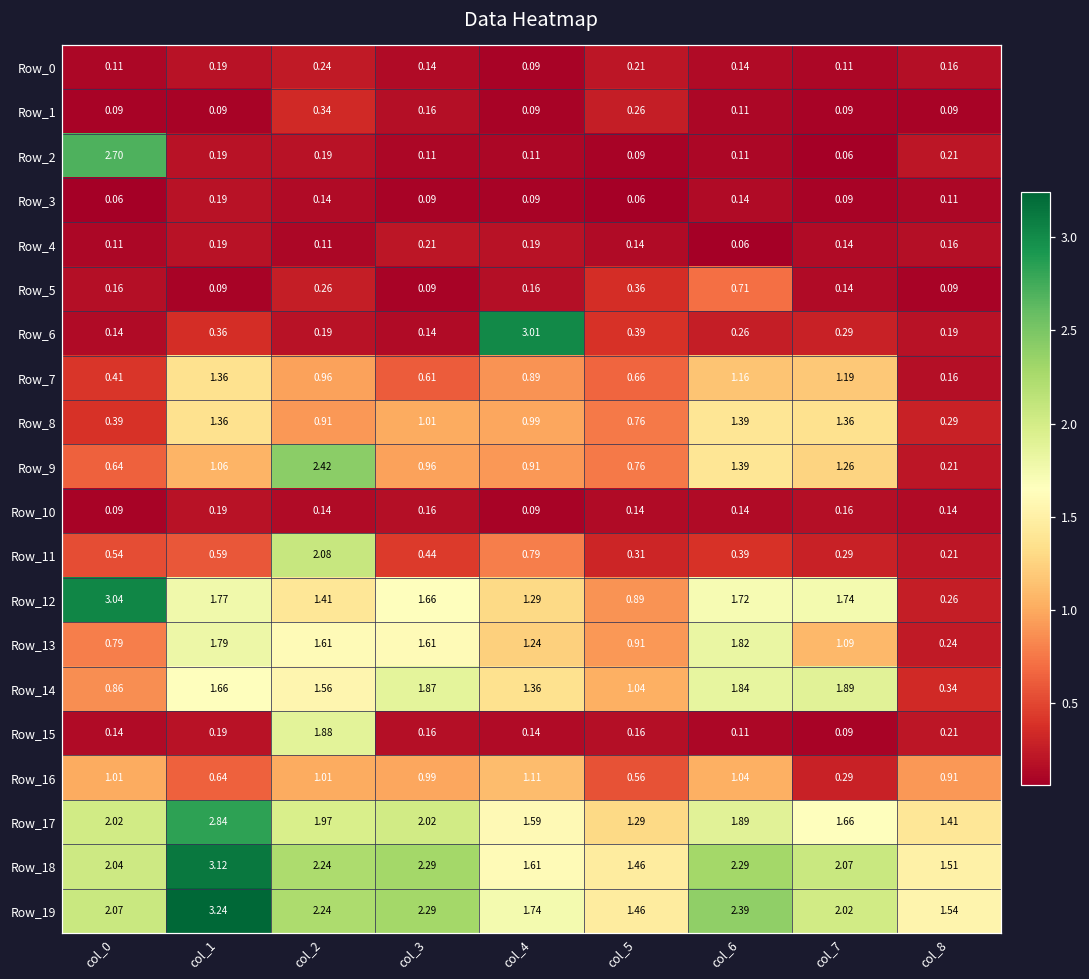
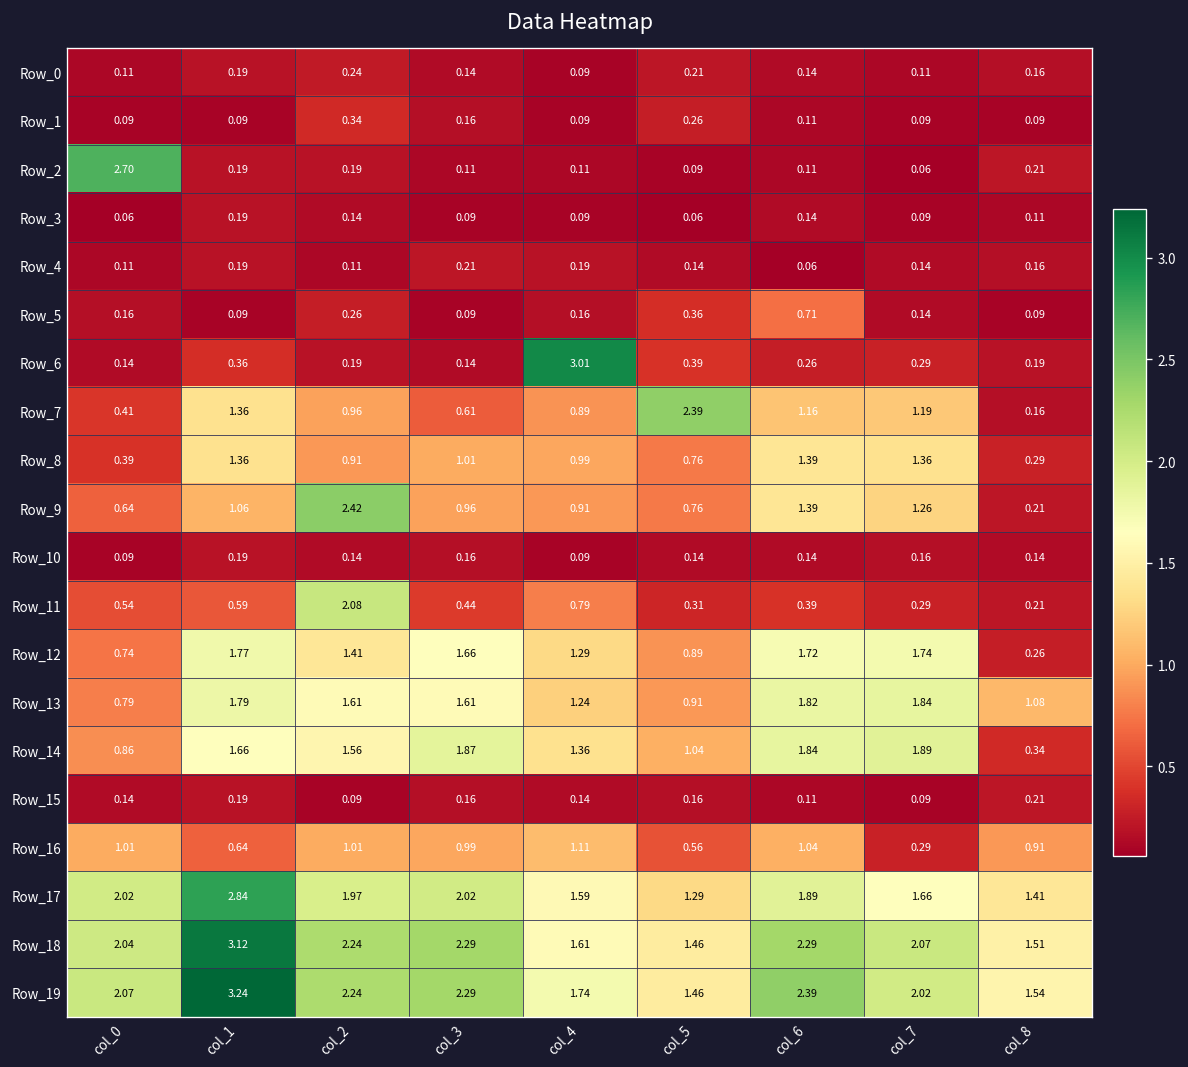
  {
    "Row_0": {
      "col_0": 0.11,
      "col_1": 0.19,
      "col_2": 0.24,
      "col_3": 0.14,
      "col_4": 0.09,
      "col_5": 0.21,
      "col_6": 0.14,
      "col_7": 0.11,
      "col_8": 0.16
    },
    "Row_1": {
      "col_0": 0.09,
      "col_1": 0.09,
      "col_2": 0.34,
      "col_3": 0.16,
      "col_4": 0.09,
      "col_5": 0.26,
      "col_6": 0.11,
      "col_7": 0.09,
      "col_8": 0.09
    },
    "Row_2": {
      "col_0": 2.70,
      "col_1": 0.19,
      "col_2": 0.19,
      "col_3": 0.11,
      "col_4": 0.11,
      "col_5": 0.09,
      "col_6": 0.11,
      "col_7": 0.06,
      "col_8": 0.21
    },
    "Row_3": {
      "col_0": 0.06,
      "col_1": 0.19,
      "col_2": 0.14,
      "col_3": 0.09,
      "col_4": 0.09,
      "col_5": 0.06,
      "col_6": 0.14,
      "col_7": 0.09,
      "col_8": 0.11
    },
    "Row_4": {
      "col_0": 0.11,
      "col_1": 0.19,
      "col_2": 0.11,
      "col_3": 0.21,
      "col_4": 0.19,
      "col_5": 0.14,
      "col_6": 0.06,
      "col_7": 0.14,
      "col_8": 0.16
    },
    "Row_5": {
      "col_0": 0.16,
      "col_1": 0.09,
      "col_2": 0.26,
      "col_3": 0.09,
      "col_4": 0.16,
      "col_5": 0.36,
      "col_6": 0.71,
      "col_7": 0.14,
      "col_8": 0.09
    },
    "Row_6": {
      "col_0": 0.14,
      "col_1": 0.36,
      "col_2": 0.19,
      "col_3": 0.14,
      "col_4": 3.01,
      "col_5": 0.39,
      "col_6": 0.26,
      "col_7": 0.29,
      "col_8": 0.19
    },
    "Row_7": {
      "col_0": 0.41,
      "col_1": 1.36,
      "col_2": 0.96,
      "col_3": 0.61,
      "col_4": 0.89,
-     "col_5": 0.66,
+     "col_5": 2.39,
      "col_6": 1.16,
      "col_7": 1.19,
      "col_8": 0.16
    },
    "Row_8": {
      "col_0": 0.39,
      "col_1": 1.36,
      "col_2": 0.91,
      "col_3": 1.01,
      "col_4": 0.99,
      "col_5": 0.76,
      "col_6": 1.39,
      "col_7": 1.36,
      "col_8": 0.29
    },
    "Row_9": {
      "col_0": 0.64,
      "col_1": 1.06,
      "col_2": 2.42,
      "col_3": 0.96,
      "col_4": 0.91,
      "col_5": 0.76,
      "col_6": 1.39,
      "col_7": 1.26,
      "col_8": 0.21
    },
    "Row_10": {
      "col_0": 0.09,
      "col_1": 0.19,
      "col_2": 0.14,
      "col_3": 0.16,
      "col_4": 0.09,
      "col_5": 0.14,
      "col_6": 0.14,
      "col_7": 0.16,
      "col_8": 0.14
    },
    "Row_11": {
      "col_0": 0.54,
      "col_1": 0.59,
      "col_2": 2.08,
      "col_3": 0.44,
      "col_4": 0.79,
      "col_5": 0.31,
      "col_6": 0.39,
      "col_7": 0.29,
      "col_8": 0.21
    },
    "Row_12": {
-     "col_0": 3.04,
+     "col_0": 0.74,
      "col_1": 1.77,
      "col_2": 1.41,
      "col_3": 1.66,
      "col_4": 1.29,
      "col_5": 0.89,
      "col_6": 1.72,
      "col_7": 1.74,
      "col_8": 0.26
    },
    "Row_13": {
      "col_0": 0.79,
      "col_1": 1.79,
      "col_2": 1.61,
      "col_3": 1.61,
      "col_4": 1.24,
      "col_5": 0.91,
      "col_6": 1.82,
-     "col_7": 1.09,
-     "col_8": 0.24
+     "col_7": 1.84,
+     "col_8": 1.08
    },
    "Row_14": {
      "col_0": 0.86,
      "col_1": 1.66,
      "col_2": 1.56,
      "col_3": 1.87,
      "col_4": 1.36,
      "col_5": 1.04,
      "col_6": 1.84,
      "col_7": 1.89,
      "col_8": 0.34
    },
    "Row_15": {
      "col_0": 0.14,
      "col_1": 0.19,
-     "col_2": 1.88,
+     "col_2": 0.09,
      "col_3": 0.16,
      "col_4": 0.14,
      "col_5": 0.16,
      "col_6": 0.11,
      "col_7": 0.09,
      "col_8": 0.21
    },
    "Row_16": {
      "col_0": 1.01,
      "col_1": 0.64,
      "col_2": 1.01,
      "col_3": 0.99,
      "col_4": 1.11,
      "col_5": 0.56,
      "col_6": 1.04,
      "col_7": 0.29,
      "col_8": 0.91
    },
    "Row_17": {
      "col_0": 2.02,
      "col_1": 2.84,
      "col_2": 1.97,
      "col_3": 2.02,
      "col_4": 1.59,
      "col_5": 1.29,
      "col_6": 1.89,
      "col_7": 1.66,
      "col_8": 1.41
    },
    "Row_18": {
      "col_0": 2.04,
      "col_1": 3.12,
      "col_2": 2.24,
      "col_3": 2.29,
      "col_4": 1.61,
      "col_5": 1.46,
      "col_6": 2.29,
      "col_7": 2.07,
      "col_8": 1.51
    },
    "Row_19": {
      "col_0": 2.07,
      "col_1": 3.24,
      "col_2": 2.24,
      "col_3": 2.29,
      "col_4": 1.74,
      "col_5": 1.46,
      "col_6": 2.39,
      "col_7": 2.02,
      "col_8": 1.54
    }
  }
